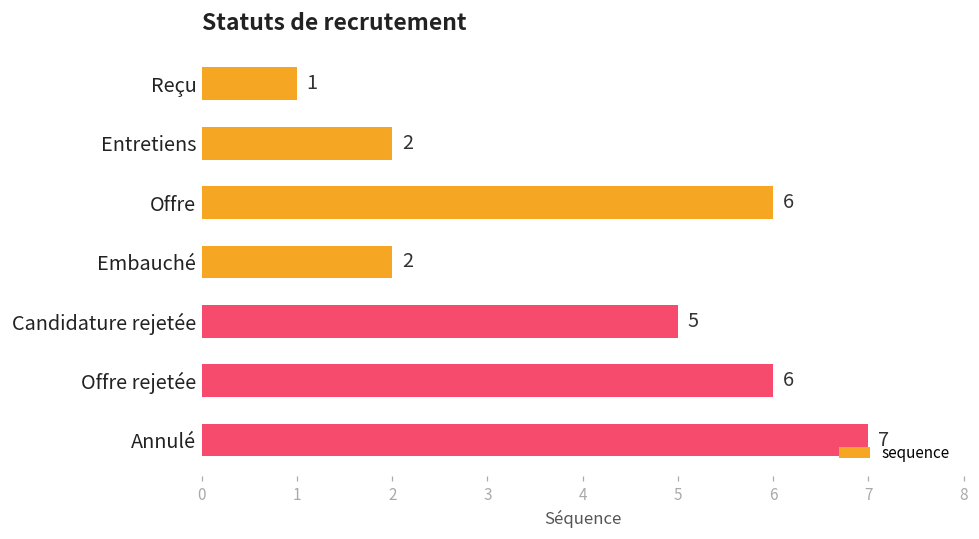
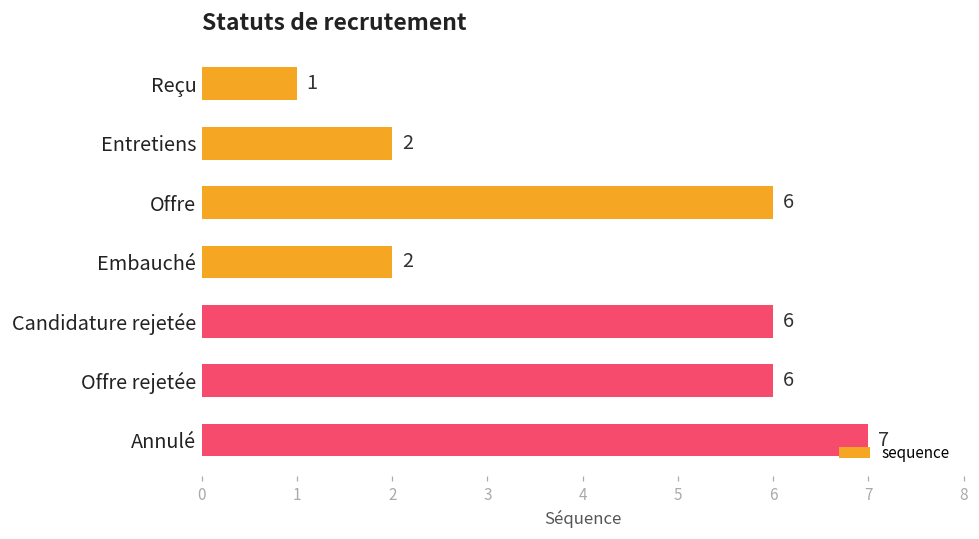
  {
    "Reçu": 1,
    "Entretiens": 2,
    "Offre": 6,
    "Embauché": 2,
-   "Candidature rejetée": 5,
+   "Candidature rejetée": 6,
    "Offre rejetée": 6,
    "Annulé": 7
  }
